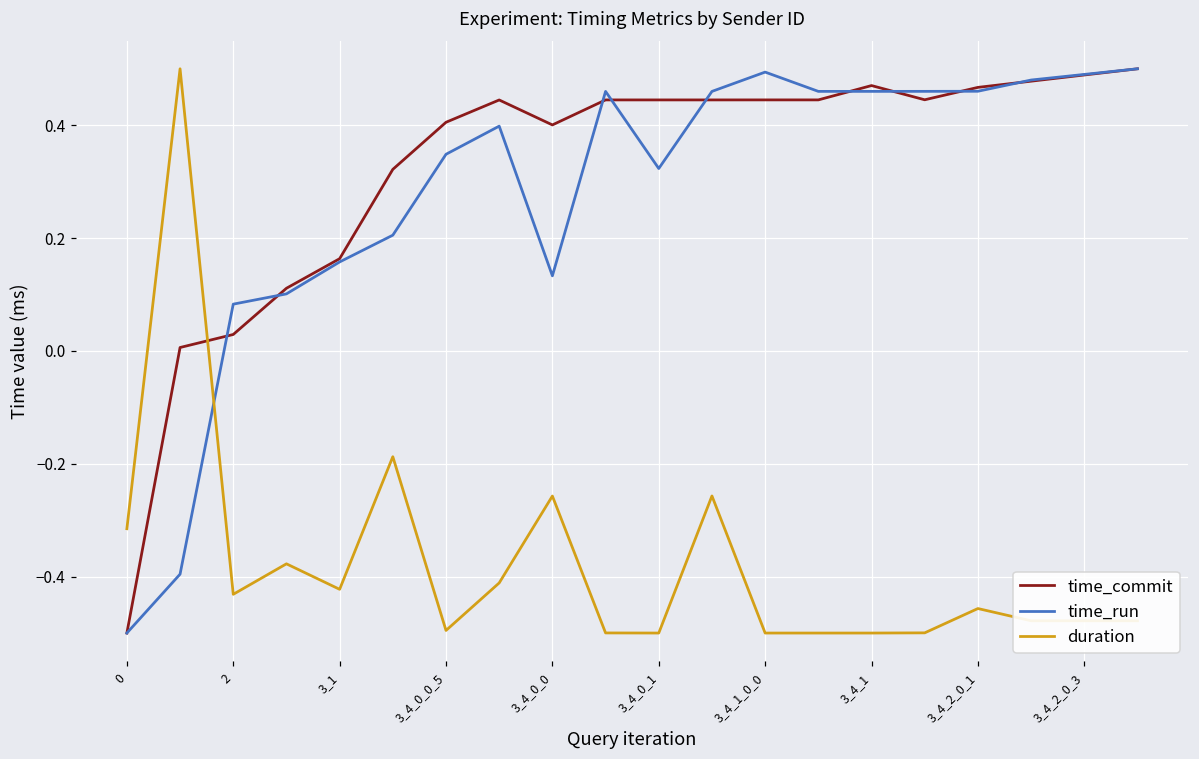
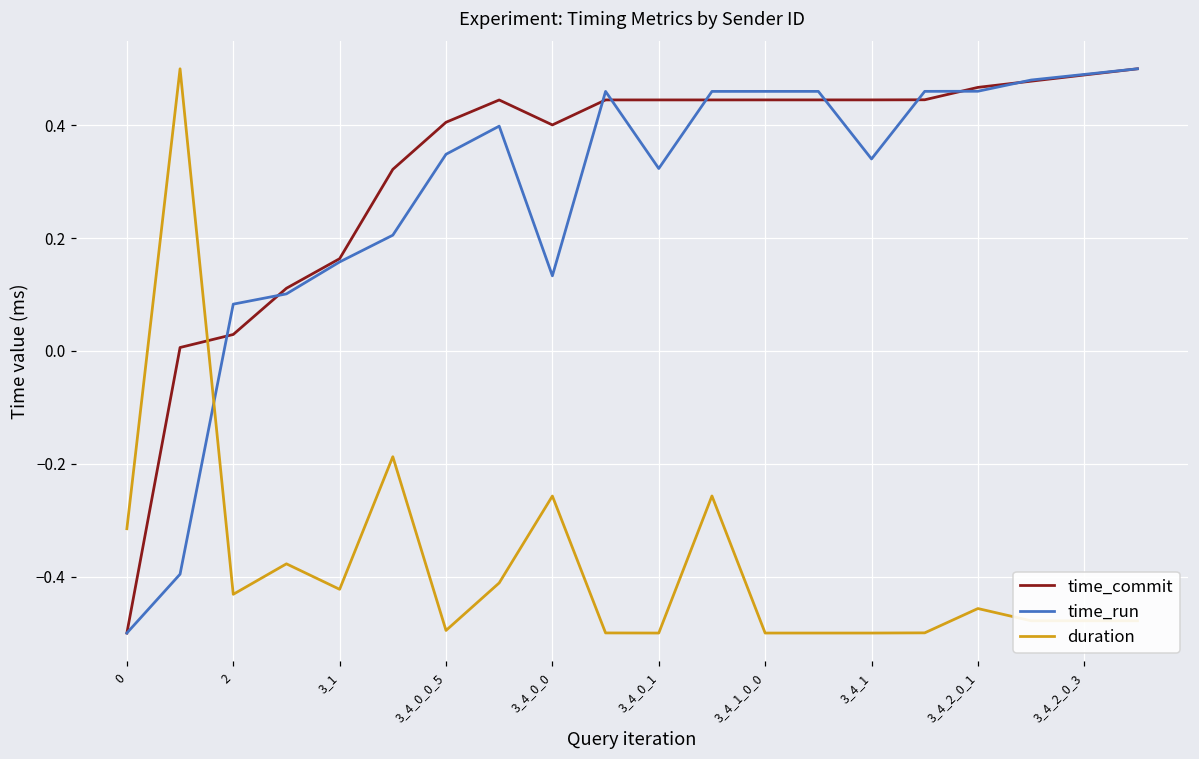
  {
    "time_commit": {
      "2": 0.03,
      "3_1": 0.16,
      "3_4_0_0_5": 0.41,
      "3_4_0_0": 0.40,
      "3_4_0_1": 0.44,
      "3_4_1_0_0": 0.44,
-     "3_4_1": 0.47,
+     "3_4_1": 0.44,
      "3_4_2_0_1": 0.47
    },
    "time_run": {
      "2": 0.08,
      "3_1": 0.16,
      "3_4_0_0_5": 0.35,
      "3_4_0_0": 0.13,
      "3_4_0_1": 0.32,
-     "3_4_1_0_0": 0.49,
-     "3_4_1": 0.46,
+     "3_4_1_0_0": 0.46,
+     "3_4_1": 0.34,
      "3_4_2_0_1": 0.46
    },
    "duration": {
      "0": -0.32,
      "2": -0.43,
      "3_1": -0.42,
      "3_4_0_0_5": -0.50,
      "3_4_0_0": -0.26,
      "3_4_0_1": -0.50,
      "3_4_1_0_0": -0.50,
      "3_4_1": -0.50,
      "3_4_2_0_1": -0.46
    }
  }
